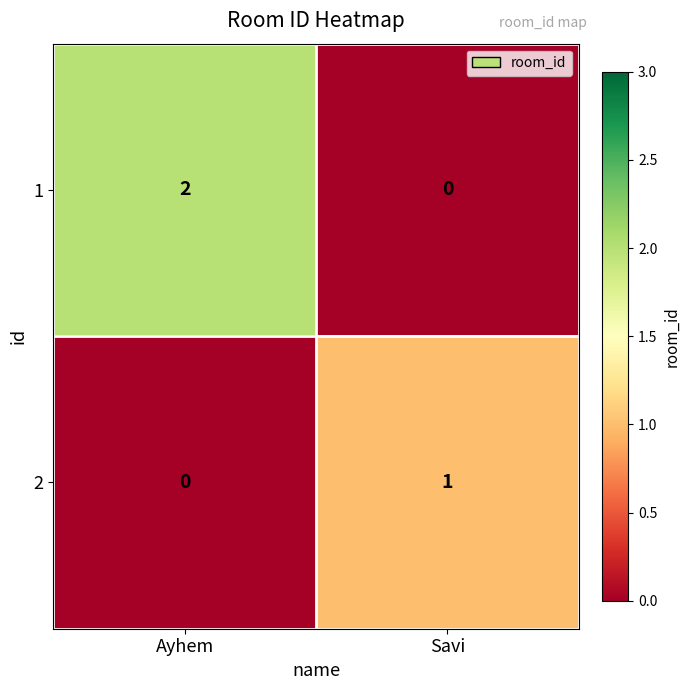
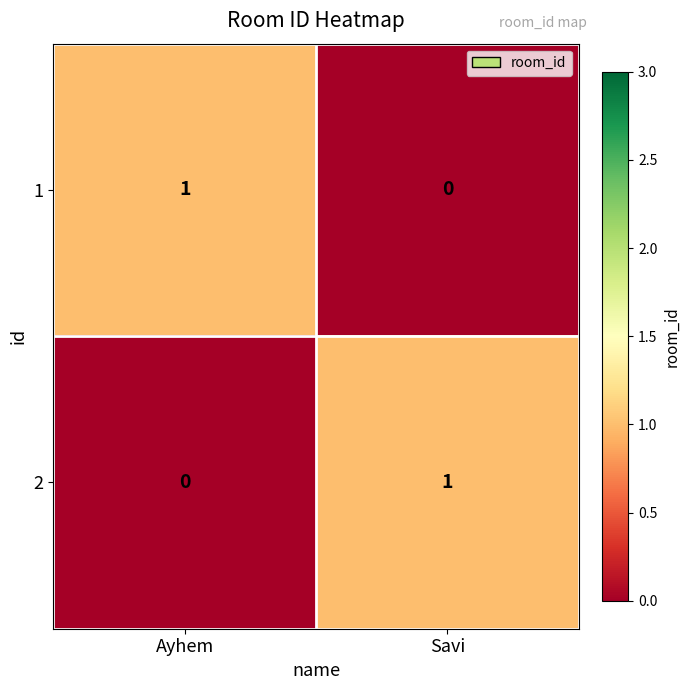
  {
    "1": {
-     "Ayhem": 2,
+     "Ayhem": 1,
      "Savi": 0
    },
    "2": {
      "Ayhem": 0,
      "Savi": 1
    }
  }
